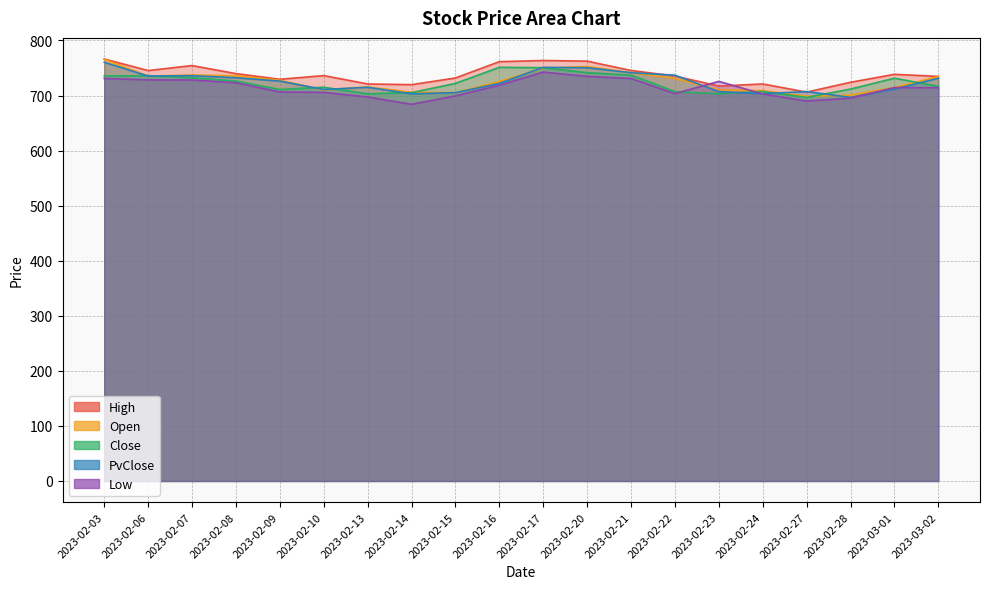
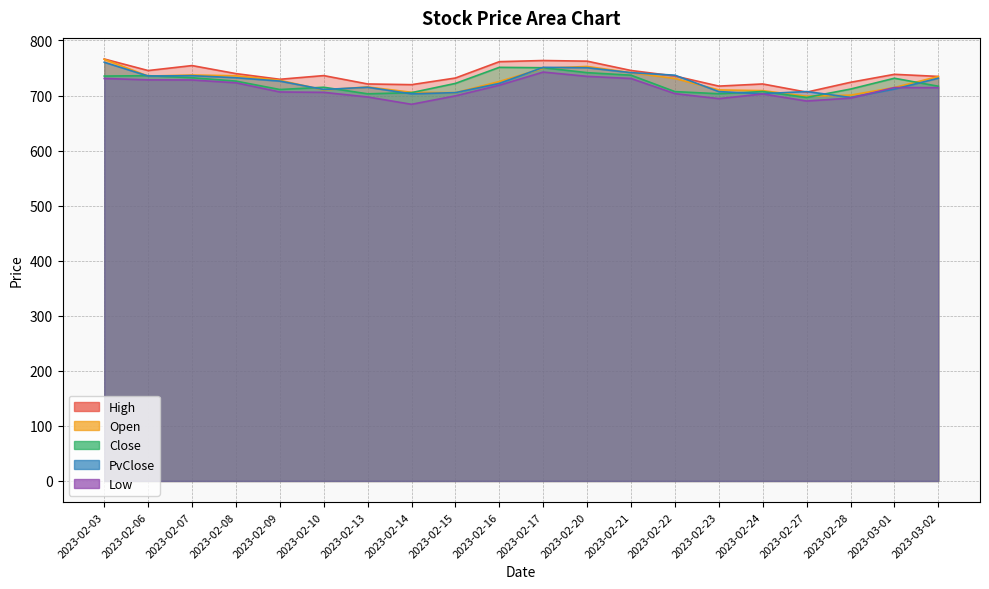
  {
    "Low": {
      "2023-02-06": 730,
      "2023-02-13": 700,
      "2023-02-14": 680,
      "2023-02-15": 700,
      "2023-02-17": 740,
      "2023-02-20": 730,
      "2023-02-21": 730,
-     "2023-02-23": 730,
+     "2023-02-23": 690,
      "2023-02-27": 690
    }
  }
